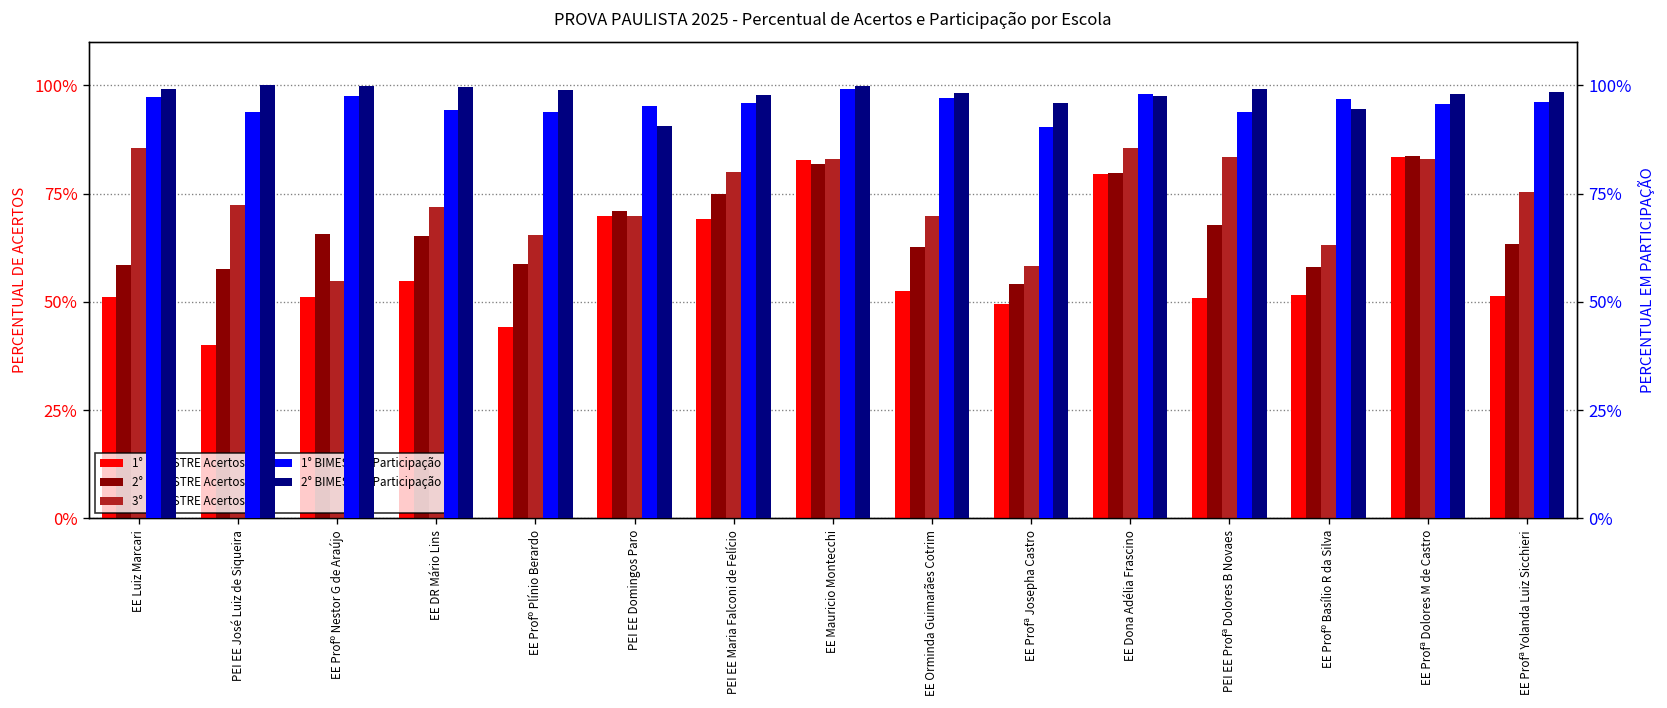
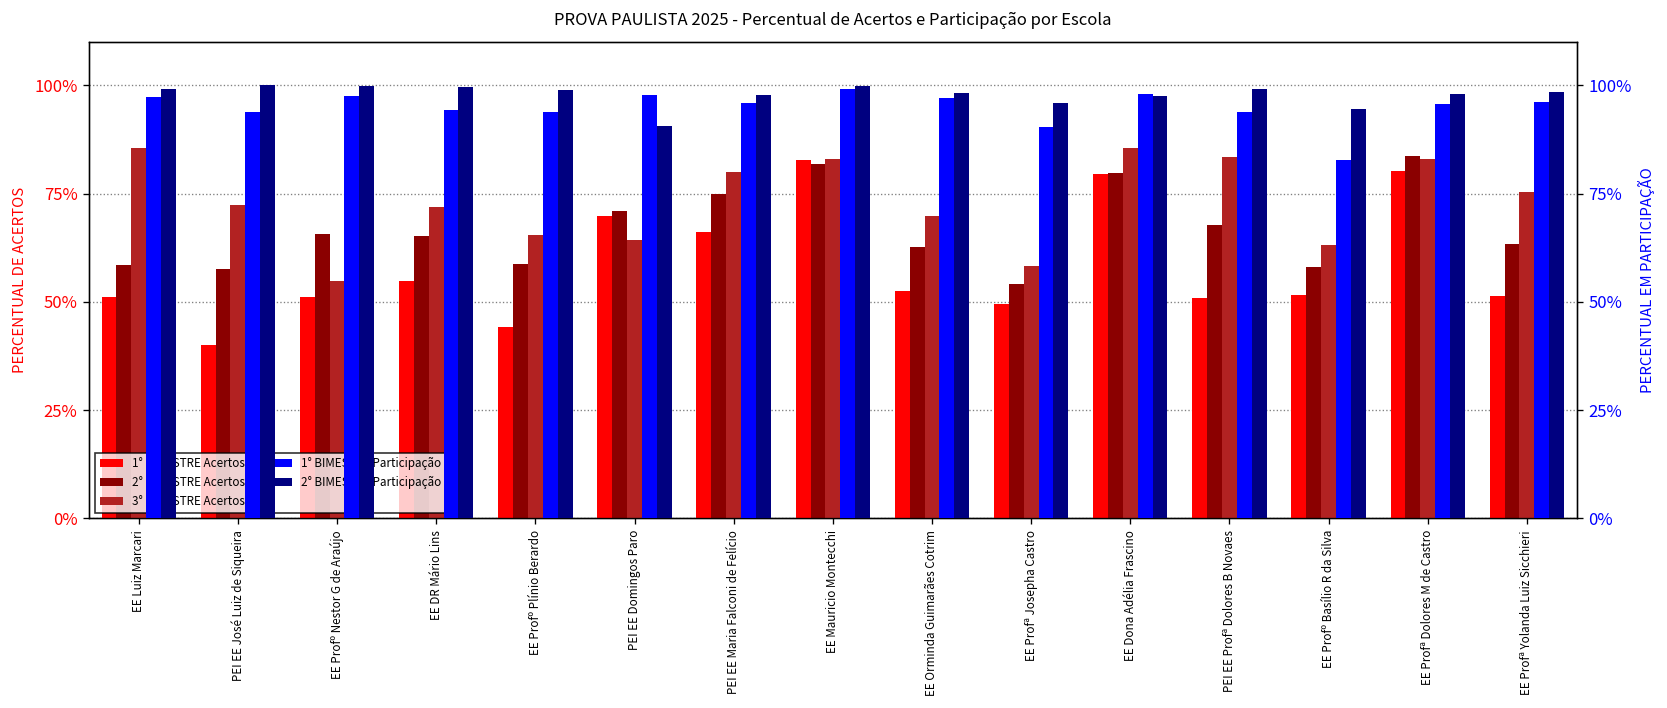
  {
    "1° BIMESTRE Acertos": {
      "EE Luiz Marcari": "51%",
      "PEI EE José Luiz de Siqueira": "40%",
      "EE Profº Nestor G de Araújo": "51%",
      "EE DR Mário Lins": "55%",
      "EE Profº Plínio Berardo": "44%",
      "PEI EE Domingos Paro": "70%",
-     "PEI EE Maria Falconi de Felício": "69%",
+     "PEI EE Maria Falconi de Felício": "66%",
      "EE Mauricio Montecchi": "83%",
      "EE Orminda Guimarães Cotrim": "53%",
      "EE Profª Josepha Castro": "50%",
      "EE Dona Adélia Frascino": "80%",
      "PEI EE Profª Dolores B Novaes": "51%",
      "EE Profº Basílio R da Silva": "52%",
-     "EE Profª Dolores M de Castro": "84%",
+     "EE Profª Dolores M de Castro": "80%",
      "EE Profª Yolanda Luiz Sicchieri": "51%"
    },
    "2° BIMESTRE Acertos": {
      "EE Luiz Marcari": "59%",
      "PEI EE José Luiz de Siqueira": "57%",
      "EE Profº Nestor G de Araújo": "66%",
      "EE DR Mário Lins": "65%",
      "EE Profº Plínio Berardo": "59%",
      "PEI EE Domingos Paro": "71%",
      "PEI EE Maria Falconi de Felício": "75%",
      "EE Mauricio Montecchi": "82%",
      "EE Orminda Guimarães Cotrim": "63%",
      "EE Profª Josepha Castro": "54%",
      "EE Dona Adélia Frascino": "80%",
      "PEI EE Profª Dolores B Novaes": "68%",
      "EE Profº Basílio R da Silva": "58%",
      "EE Profª Dolores M de Castro": "84%",
      "EE Profª Yolanda Luiz Sicchieri": "63%"
    },
    "3° BIMESTRE Acertos": {
      "EE Luiz Marcari": "86%",
      "PEI EE José Luiz de Siqueira": "72%",
      "EE Profº Nestor G de Araújo": "55%",
      "EE DR Mário Lins": "72%",
      "EE Profº Plínio Berardo": "66%",
-     "PEI EE Domingos Paro": "70%",
+     "PEI EE Domingos Paro": "64%",
      "PEI EE Maria Falconi de Felício": "80%",
      "EE Mauricio Montecchi": "83%",
      "EE Orminda Guimarães Cotrim": "70%",
      "EE Profª Josepha Castro": "58%",
      "EE Dona Adélia Frascino": "86%",
      "PEI EE Profª Dolores B Novaes": "84%",
      "EE Profº Basílio R da Silva": "63%",
      "EE Profª Dolores M de Castro": "83%",
      "EE Profª Yolanda Luiz Sicchieri": "75%"
    },
    "1° BIMESTRE Participação": {
      "EE Luiz Marcari": "97%",
      "PEI EE José Luiz de Siqueira": "94%",
      "EE Profº Nestor G de Araújo": "97%",
      "EE DR Mário Lins": "94%",
      "EE Profº Plínio Berardo": "94%",
-     "PEI EE Domingos Paro": "95%",
+     "PEI EE Domingos Paro": "98%",
      "PEI EE Maria Falconi de Felício": "96%",
      "EE Mauricio Montecchi": "99%",
      "EE Orminda Guimarães Cotrim": "97%",
      "EE Profª Josepha Castro": "90%",
      "EE Dona Adélia Frascino": "98%",
      "PEI EE Profª Dolores B Novaes": "94%",
-     "EE Profº Basílio R da Silva": "97%",
+     "EE Profº Basílio R da Silva": "83%",
      "EE Profª Dolores M de Castro": "96%",
      "EE Profª Yolanda Luiz Sicchieri": "96%"
    },
    "2° BIMESTRE Participação": {
      "EE Luiz Marcari": "99%",
      "PEI EE José Luiz de Siqueira": "100%",
      "EE Profº Nestor G de Araújo": "100%",
      "EE DR Mário Lins": "100%",
      "EE Profº Plínio Berardo": "99%",
      "PEI EE Domingos Paro": "91%",
      "PEI EE Maria Falconi de Felício": "98%",
      "EE Mauricio Montecchi": "100%",
      "EE Orminda Guimarães Cotrim": "98%",
      "EE Profª Josepha Castro": "96%",
      "EE Dona Adélia Frascino": "98%",
      "PEI EE Profª Dolores B Novaes": "99%",
      "EE Profº Basílio R da Silva": "94%",
      "EE Profª Dolores M de Castro": "98%",
      "EE Profª Yolanda Luiz Sicchieri": "99%"
    }
  }
